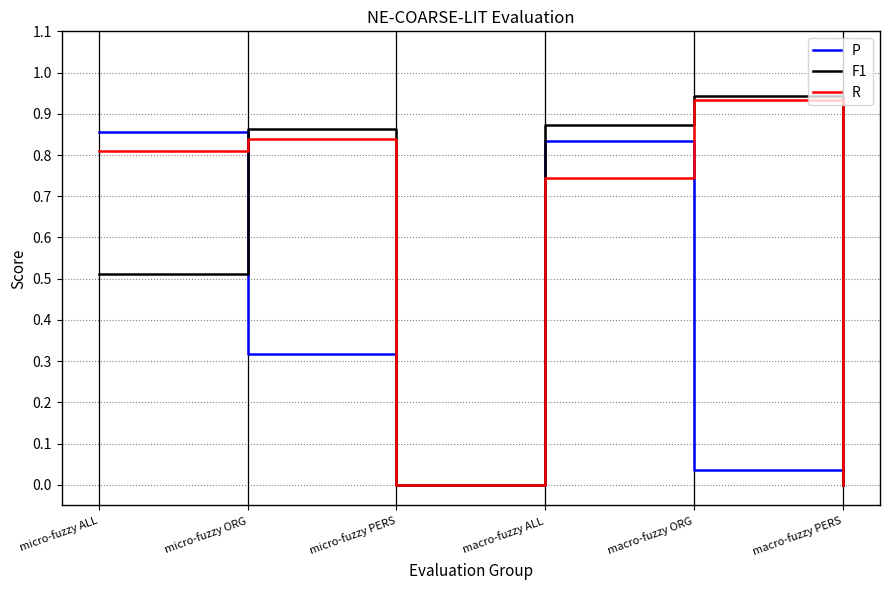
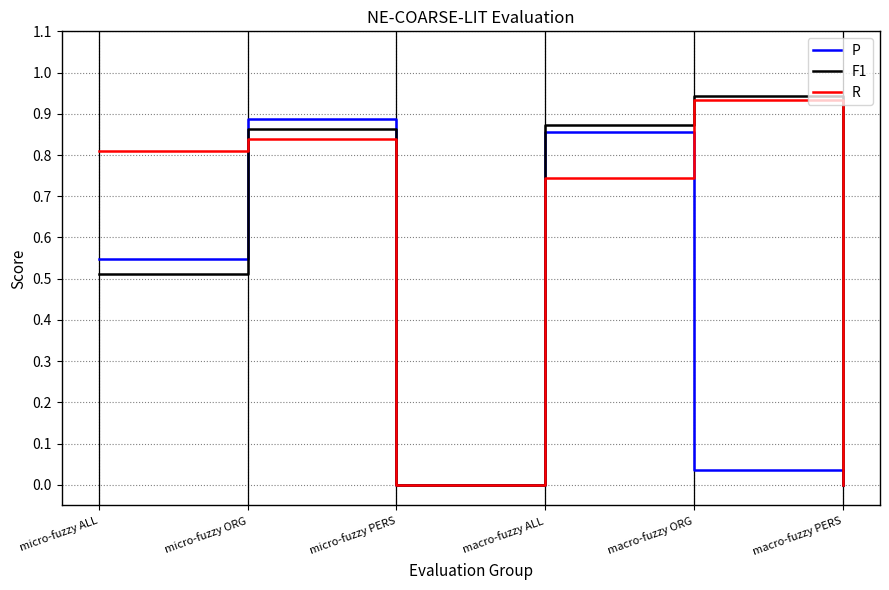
  {
    "P": {
-     "micro-fuzzy ALL": 0.86,
-     "micro-fuzzy ORG": 0.32,
-     "macro-fuzzy ALL": 0.84,
+     "micro-fuzzy ALL": 0.55,
+     "micro-fuzzy ORG": 0.89,
+     "macro-fuzzy ALL": 0.86,
      "macro-fuzzy ORG": 0.04
    },
    "F1": {
      "micro-fuzzy ALL": 0.51,
      "micro-fuzzy ORG": 0.86,
      "macro-fuzzy ALL": 0.87,
      "macro-fuzzy ORG": 0.94
    },
    "R": {
      "micro-fuzzy ALL": 0.81,
      "micro-fuzzy ORG": 0.84,
      "macro-fuzzy ALL": 0.74,
      "macro-fuzzy ORG": 0.93
    }
  }
